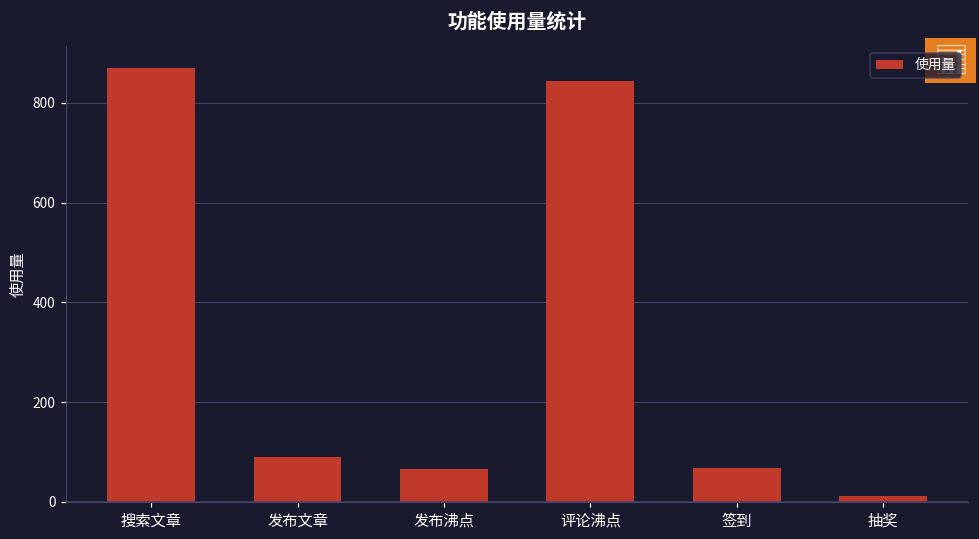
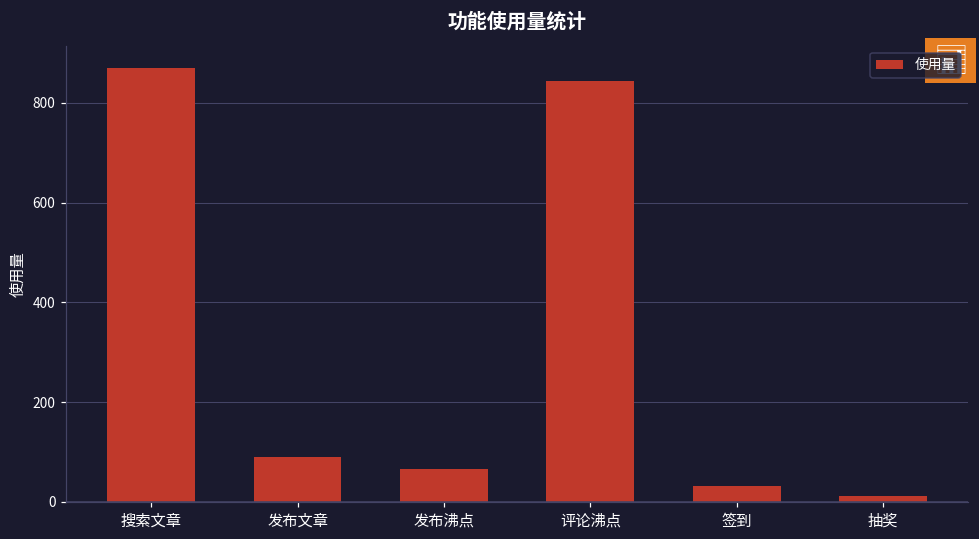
  {
    "搜索文章": 870,
    "发布文章": 90,
    "发布沸点": 70,
    "评论沸点": 850,
-   "签到": 70,
+   "签到": 30,
    "抽奖": 10
  }
